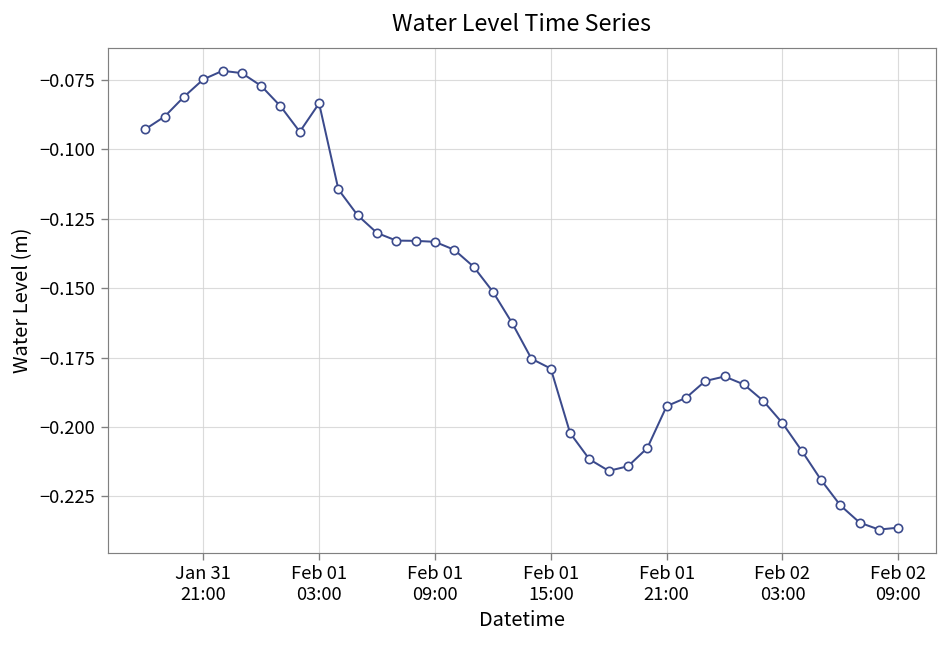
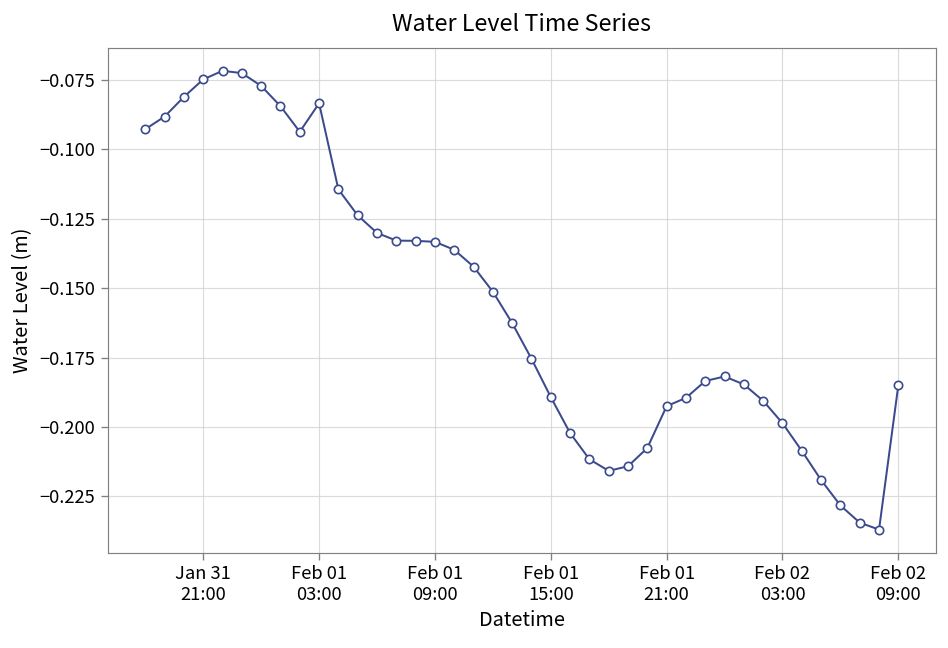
  {
    "Jan 31 21:00": -0.075,
    "Feb 01 03:00": -0.083,
    "Feb 01 09:00": -0.133,
-   "Feb 01 15:00": -0.179,
+   "Feb 01 15:00": -0.189,
    "Feb 01 21:00": -0.193,
    "Feb 02 03:00": -0.199,
-   "Feb 02 09:00": -0.236
+   "Feb 02 09:00": -0.185
  }
